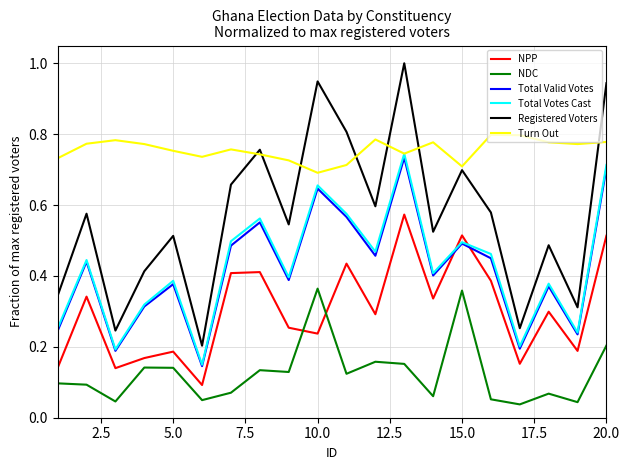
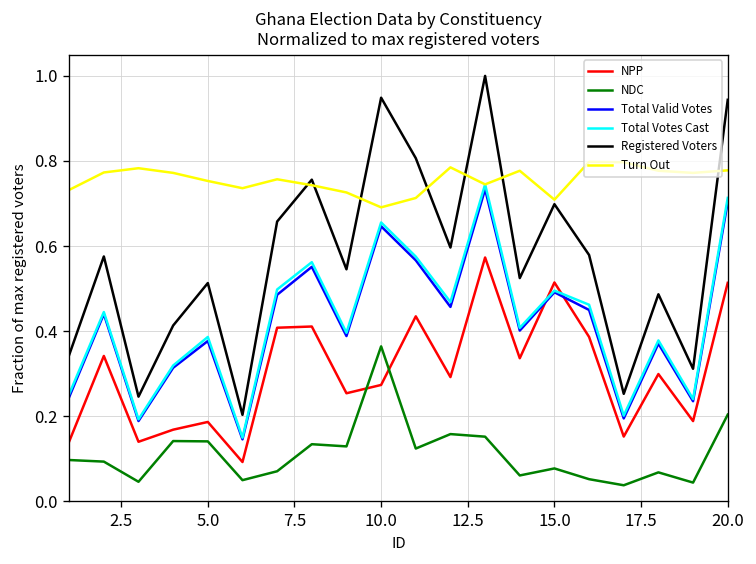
  {
    "NPP": {
      "5.0": 0.19,
-     "10.0": 0.24,
+     "10.0": 0.27,
      "15.0": 0.51,
      "20.0": 0.51
    },
    "NDC": {
      "5.0": 0.14,
      "10.0": 0.36,
-     "15.0": 0.36,
+     "15.0": 0.08,
      "20.0": 0.20
    },
    "Total Valid Votes": {
      "5.0": 0.38,
      "10.0": 0.65,
      "20.0": 0.70
    },
    "Total Votes Cast": {
      "5.0": 0.39,
      "10.0": 0.66,
      "20.0": 0.71
    },
    "Registered Voters": {
      "5.0": 0.51,
      "10.0": 0.95,
      "15.0": 0.70,
      "20.0": 0.94
    },
    "Turn Out": {
      "5.0": 0.75,
      "10.0": 0.69,
      "15.0": 0.71,
      "20.0": 0.78
    }
  }
